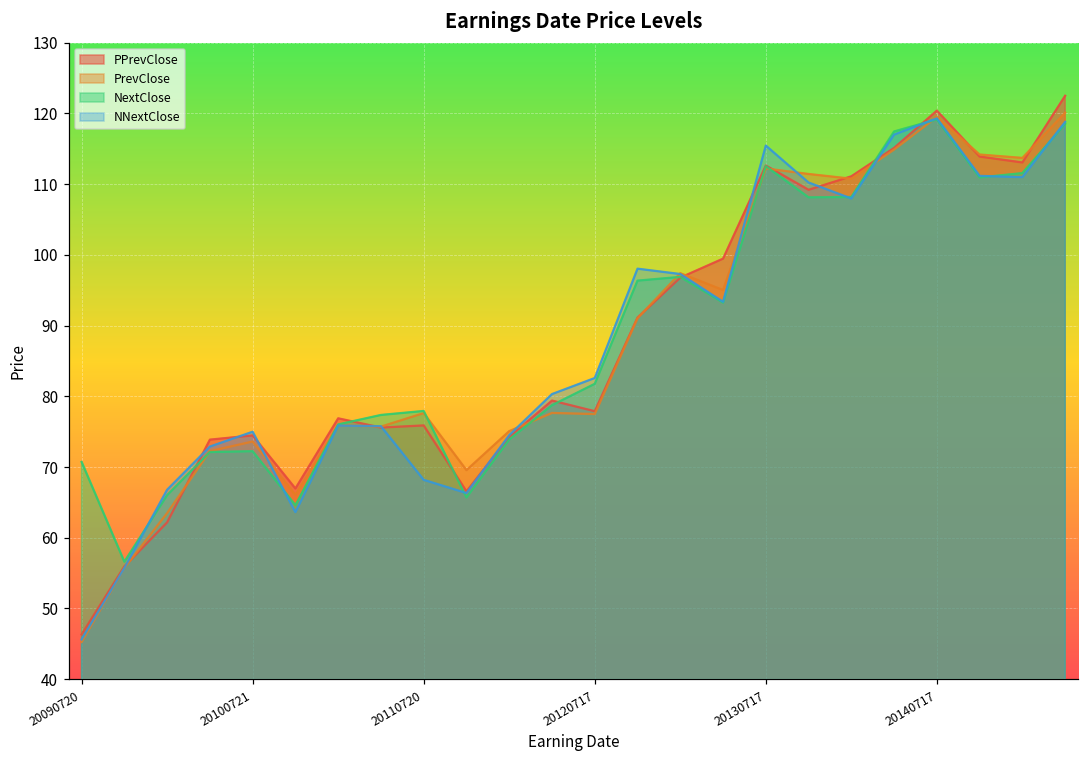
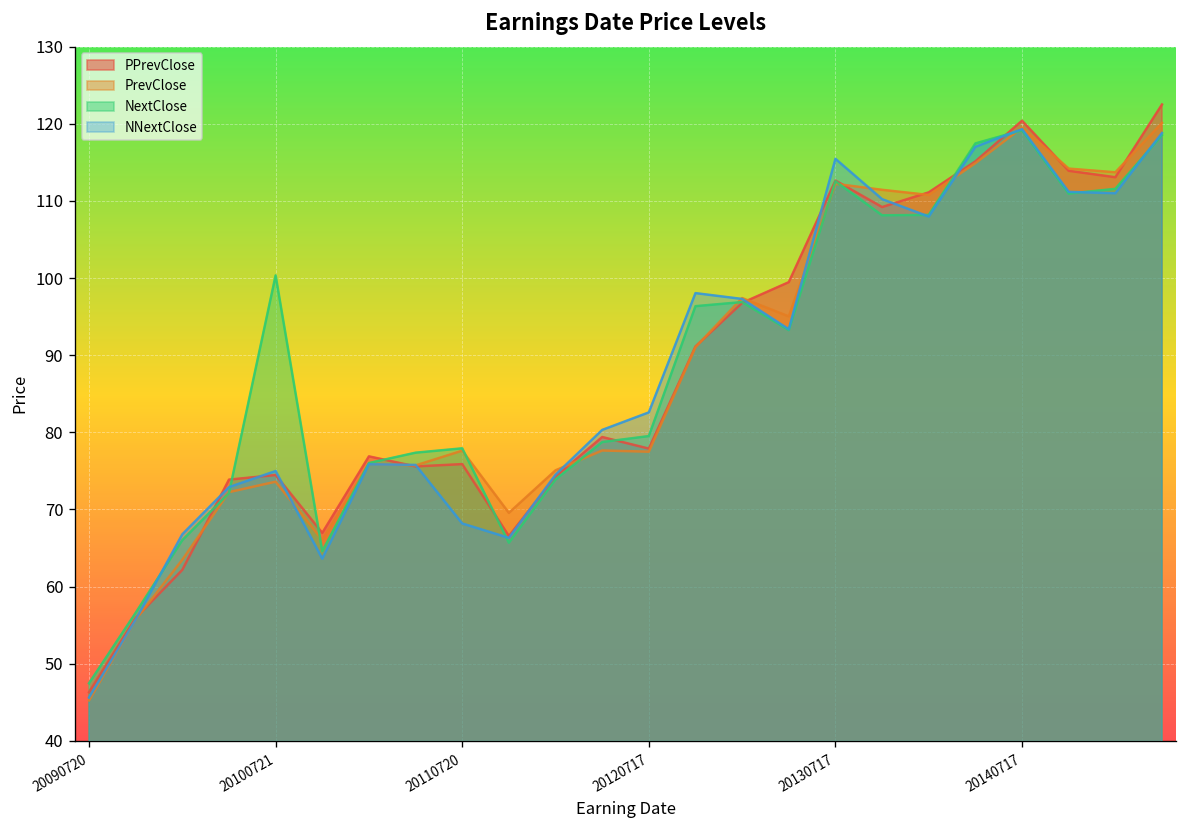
  {
    "NextClose": {
-     "20090720": 71,
-     "20100721": 72,
-     "20120717": 82
+     "20090720": 47,
+     "20100721": 100,
+     "20120717": 80
    },
    "NNextClose": {
      "20100721": 75,
      "20110720": 68,
      "20120717": 83,
      "20130717": 115
    }
  }
